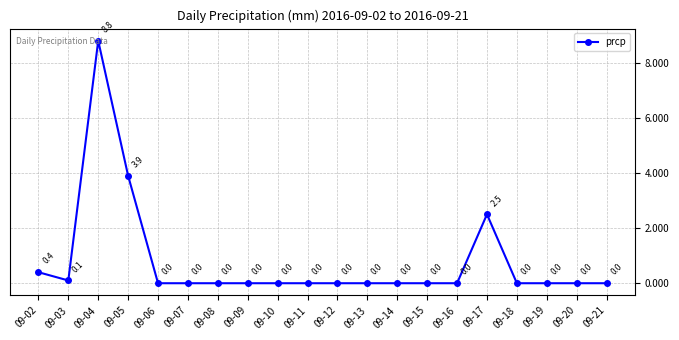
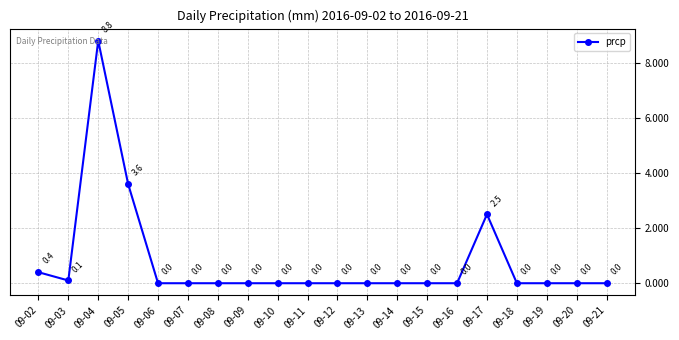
  {
    "09-02": 0.4,
    "09-03": 0.1,
    "09-04": 8.8,
-   "09-05": 3.9,
+   "09-05": 3.6,
    "09-06": 0.0,
    "09-07": 0.0,
    "09-08": 0.0,
    "09-09": 0.0,
    "09-10": 0.0,
    "09-11": 0.0,
    "09-12": 0.0,
    "09-13": 0.0,
    "09-14": 0.0,
    "09-15": 0.0,
    "09-16": 0.0,
    "09-17": 2.5,
    "09-18": 0.0,
    "09-19": 0.0,
    "09-20": 0.0,
    "09-21": 0.0
  }
